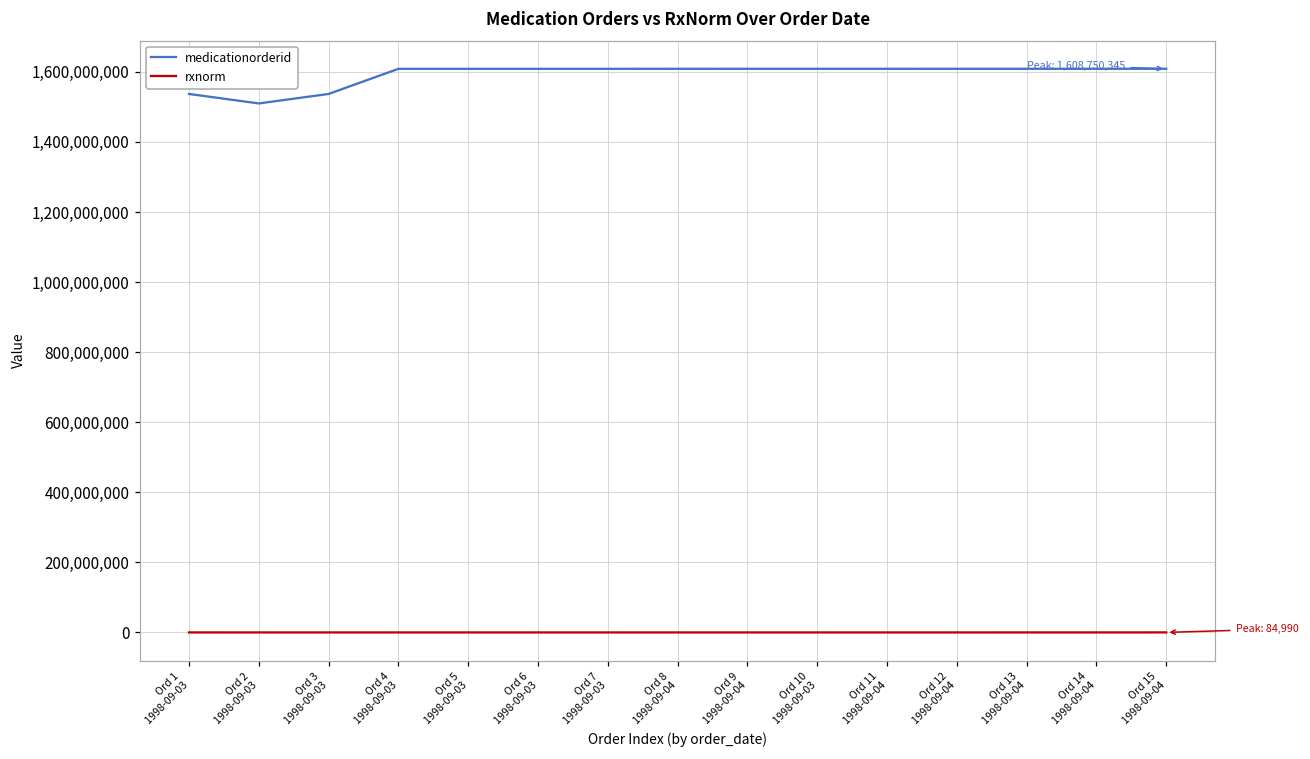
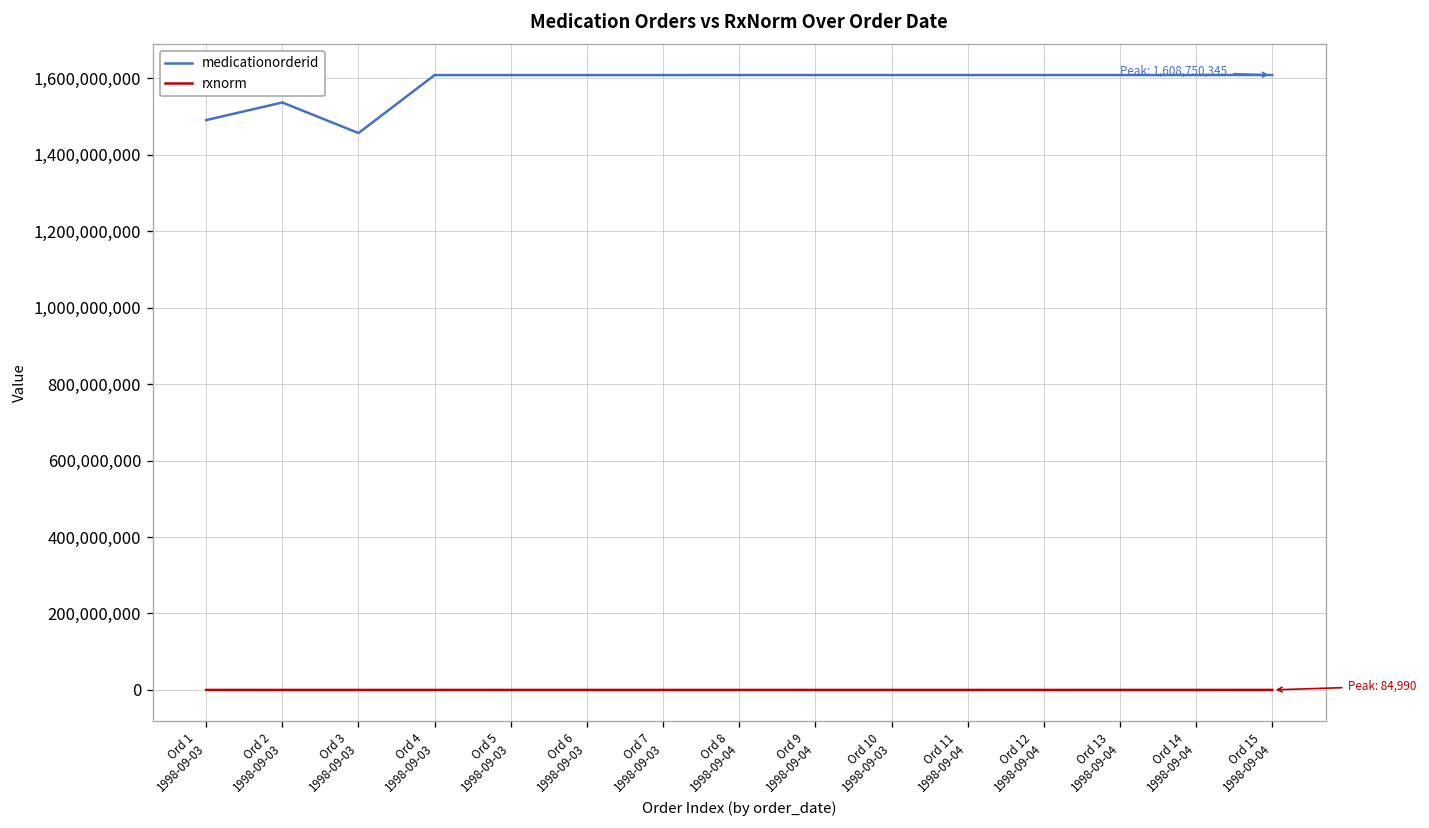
  {
    "medicationorderid": {
-     "Ord 1 1998-09-03": "1,540,000,000",
-     "Ord 2 1998-09-03": "1,510,000,000",
-     "Ord 3 1998-09-03": "1,540,000,000",
+     "Ord 1 1998-09-03": "1,490,000,000",
+     "Ord 2 1998-09-03": "1,540,000,000",
+     "Ord 3 1998-09-03": "1,460,000,000",
      "Ord 4 1998-09-03": "1,610,000,000",
      "Ord 5 1998-09-03": "1,610,000,000",
      "Ord 6 1998-09-03": "1,610,000,000",
      "Ord 7 1998-09-03": "1,610,000,000",
      "Ord 8 1998-09-04": "1,610,000,000",
      "Ord 9 1998-09-04": "1,610,000,000",
      "Ord 10 1998-09-03": "1,610,000,000",
      "Ord 11 1998-09-04": "1,610,000,000",
      "Ord 12 1998-09-04": "1,610,000,000",
      "Ord 15 1998-09-04": "1,610,000,000"
    },
    "rxnorm": {
      "Ord 15 1998-09-04": "84,990"
    }
  }
